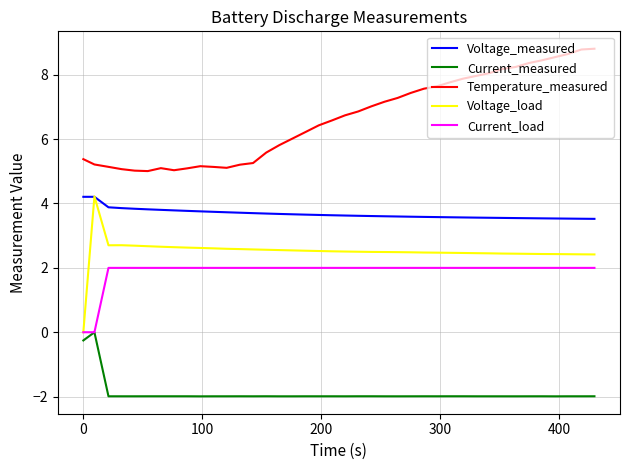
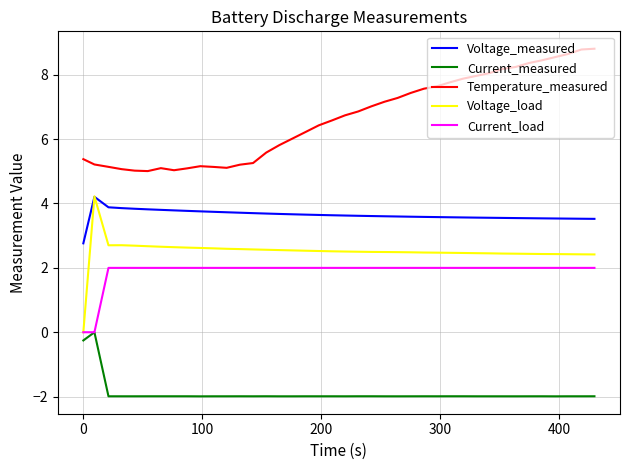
  {
    "Voltage_measured": {
-     "0": 4.2
+     "0": 2.8
    },
    "Current_measured": {
      "0": -0.3
    },
    "Temperature_measured": {
      "0": 5.4
    }
  }
